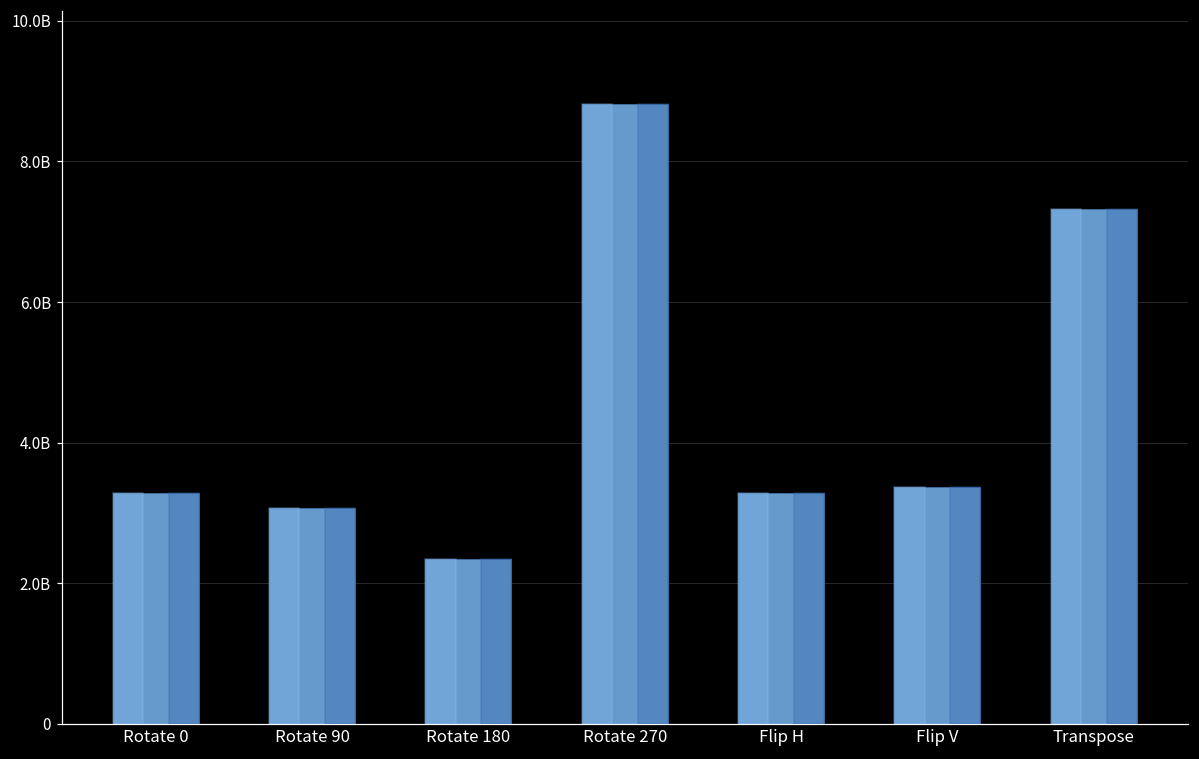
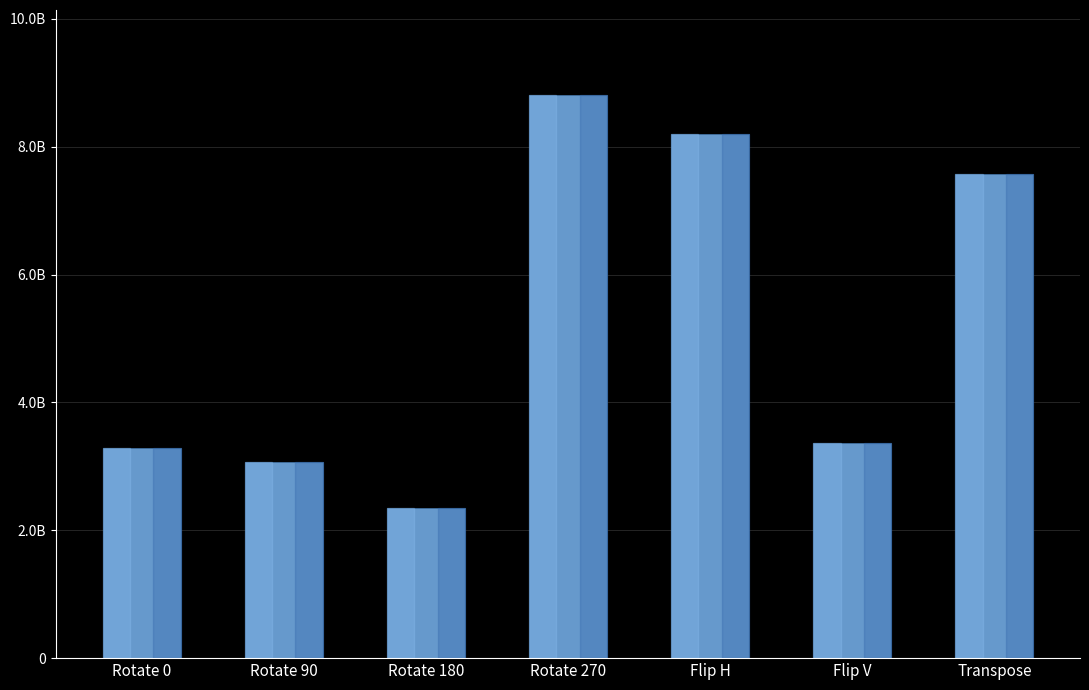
  {
    "Rotate 0": 3300000000,
    "Rotate 90": 3100000000,
    "Rotate 180": 2400000000,
    "Rotate 270": 8800000000,
-   "Flip H": 3300000000,
+   "Flip H": 8200000000,
    "Flip V": 3400000000,
-   "Transpose": 7300000000
+   "Transpose": 7600000000
  }
